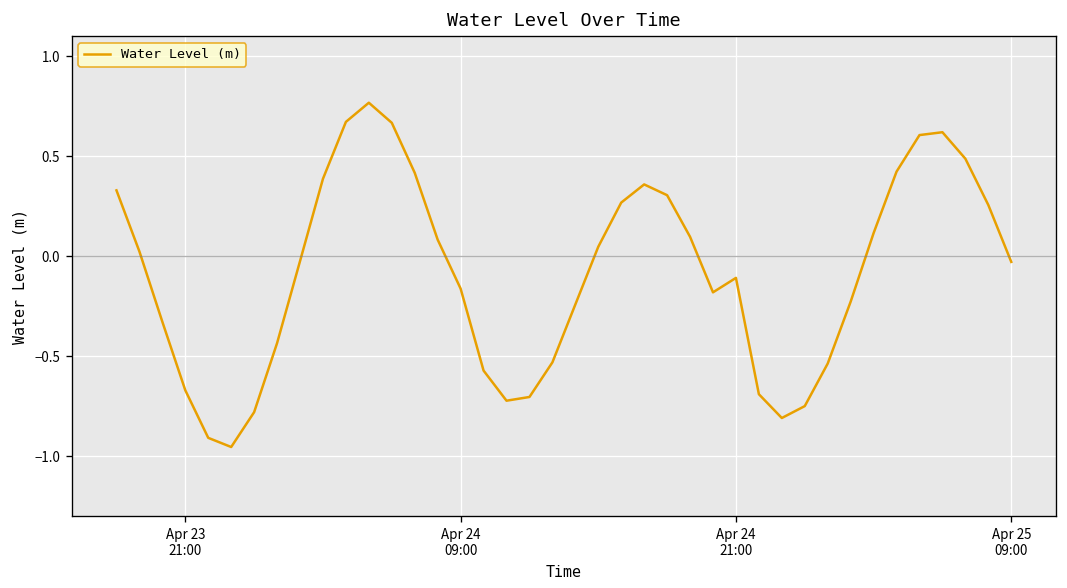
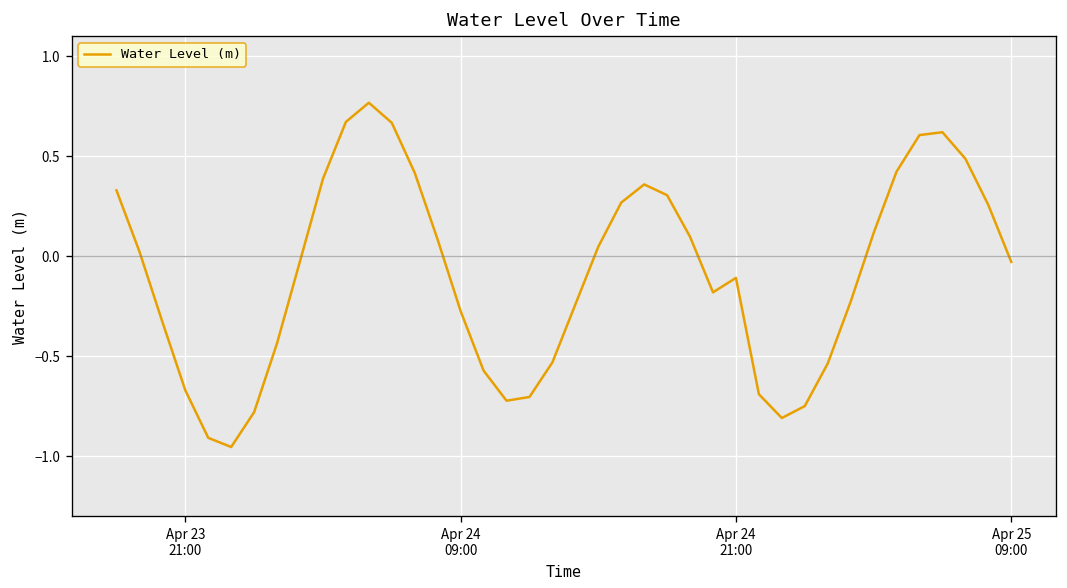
  {
    "Apr 23 21:00": -0.67,
-   "Apr 24 09:00": -0.16,
+   "Apr 24 09:00": -0.27,
    "Apr 24 21:00": -0.11,
    "Apr 25 09:00": -0.03
  }
